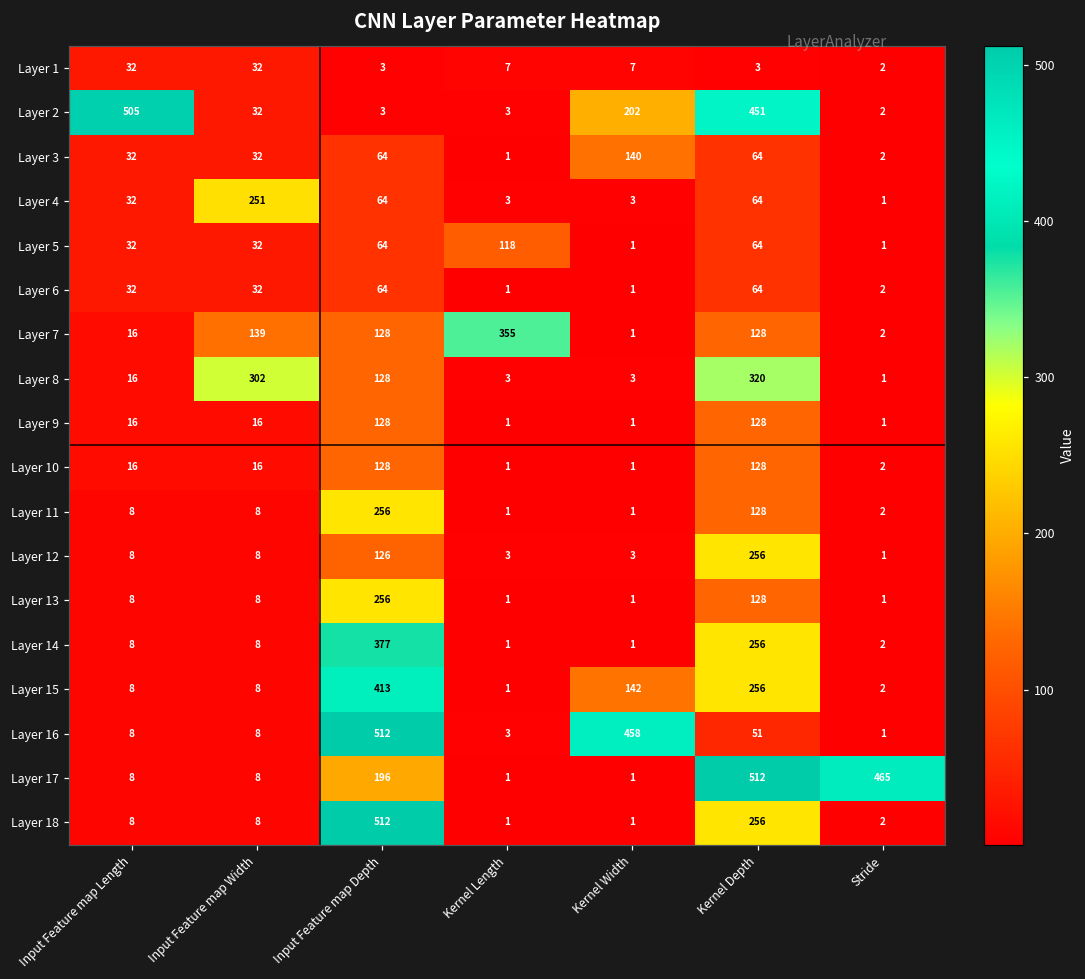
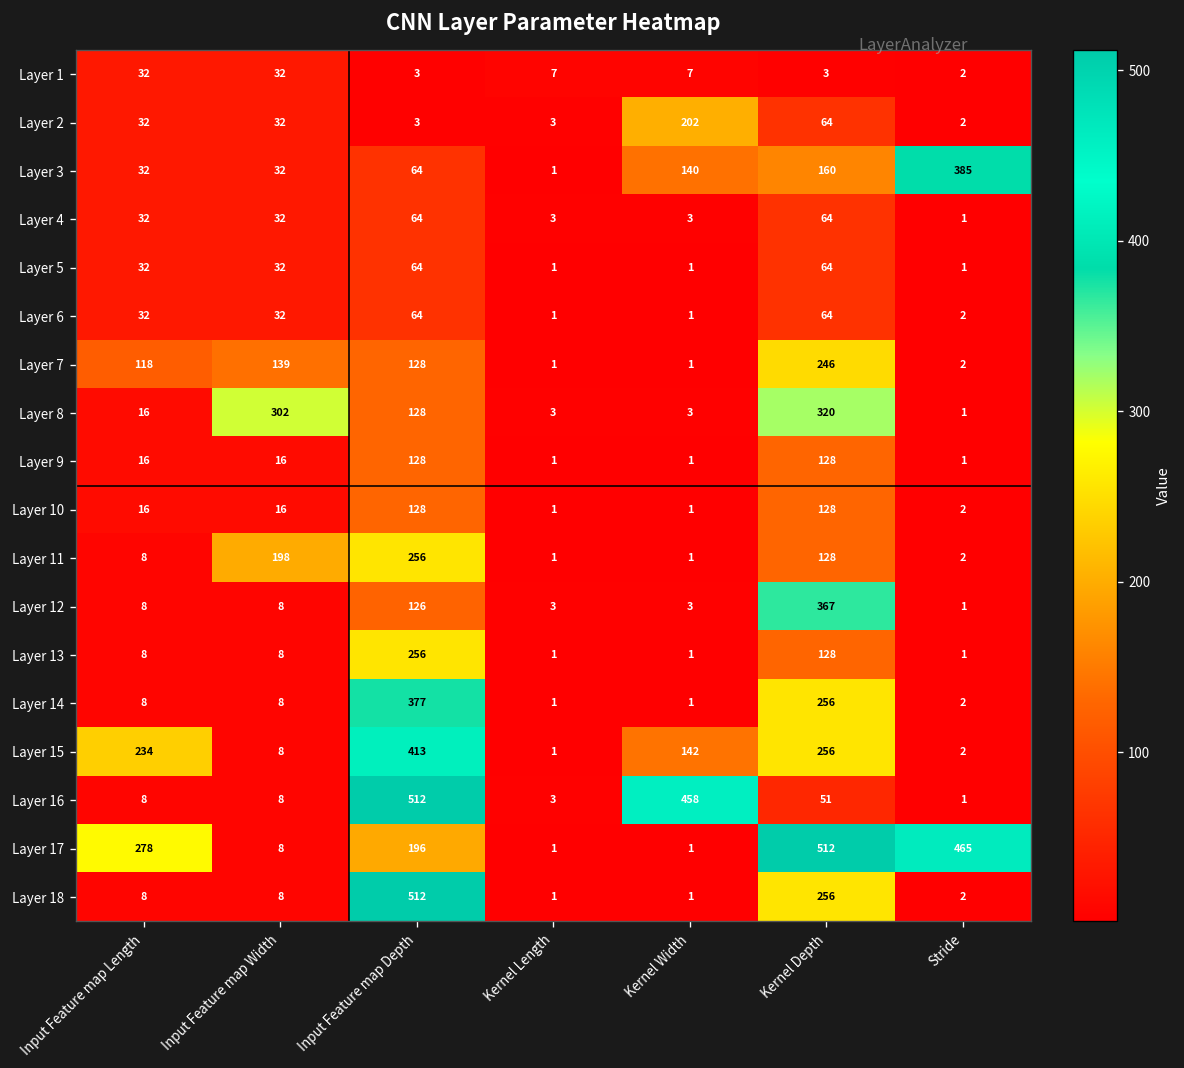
  {
    "Layer 1": {
      "Input Feature map Length": 32,
      "Input Feature map Width": 32,
      "Input Feature map Depth": 3,
      "Kernel Length": 7,
      "Kernel Width": 7,
      "Kernel Depth": 3,
      "Stride": 2
    },
    "Layer 2": {
-     "Input Feature map Length": 505,
+     "Input Feature map Length": 32,
      "Input Feature map Width": 32,
      "Input Feature map Depth": 3,
      "Kernel Length": 3,
      "Kernel Width": 202,
-     "Kernel Depth": 451,
+     "Kernel Depth": 64,
      "Stride": 2
    },
    "Layer 3": {
      "Input Feature map Length": 32,
      "Input Feature map Width": 32,
      "Input Feature map Depth": 64,
      "Kernel Length": 1,
      "Kernel Width": 140,
-     "Kernel Depth": 64,
-     "Stride": 2
+     "Kernel Depth": 160,
+     "Stride": 385
    },
    "Layer 4": {
      "Input Feature map Length": 32,
-     "Input Feature map Width": 251,
+     "Input Feature map Width": 32,
      "Input Feature map Depth": 64,
      "Kernel Length": 3,
      "Kernel Width": 3,
      "Kernel Depth": 64,
      "Stride": 1
    },
    "Layer 5": {
      "Input Feature map Length": 32,
      "Input Feature map Width": 32,
      "Input Feature map Depth": 64,
-     "Kernel Length": 118,
+     "Kernel Length": 1,
      "Kernel Width": 1,
      "Kernel Depth": 64,
      "Stride": 1
    },
    "Layer 6": {
      "Input Feature map Length": 32,
      "Input Feature map Width": 32,
      "Input Feature map Depth": 64,
      "Kernel Length": 1,
      "Kernel Width": 1,
      "Kernel Depth": 64,
      "Stride": 2
    },
    "Layer 7": {
-     "Input Feature map Length": 16,
+     "Input Feature map Length": 118,
      "Input Feature map Width": 139,
      "Input Feature map Depth": 128,
-     "Kernel Length": 355,
+     "Kernel Length": 1,
      "Kernel Width": 1,
-     "Kernel Depth": 128,
+     "Kernel Depth": 246,
      "Stride": 2
    },
    "Layer 8": {
      "Input Feature map Length": 16,
      "Input Feature map Width": 302,
      "Input Feature map Depth": 128,
      "Kernel Length": 3,
      "Kernel Width": 3,
      "Kernel Depth": 320,
      "Stride": 1
    },
    "Layer 9": {
      "Input Feature map Length": 16,
      "Input Feature map Width": 16,
      "Input Feature map Depth": 128,
      "Kernel Length": 1,
      "Kernel Width": 1,
      "Kernel Depth": 128,
      "Stride": 1
    },
    "Layer 10": {
      "Input Feature map Length": 16,
      "Input Feature map Width": 16,
      "Input Feature map Depth": 128,
      "Kernel Length": 1,
      "Kernel Width": 1,
      "Kernel Depth": 128,
      "Stride": 2
    },
    "Layer 11": {
      "Input Feature map Length": 8,
-     "Input Feature map Width": 8,
+     "Input Feature map Width": 198,
      "Input Feature map Depth": 256,
      "Kernel Length": 1,
      "Kernel Width": 1,
      "Kernel Depth": 128,
      "Stride": 2
    },
    "Layer 12": {
      "Input Feature map Length": 8,
      "Input Feature map Width": 8,
      "Input Feature map Depth": 126,
      "Kernel Length": 3,
      "Kernel Width": 3,
-     "Kernel Depth": 256,
+     "Kernel Depth": 367,
      "Stride": 1
    },
    "Layer 13": {
      "Input Feature map Length": 8,
      "Input Feature map Width": 8,
      "Input Feature map Depth": 256,
      "Kernel Length": 1,
      "Kernel Width": 1,
      "Kernel Depth": 128,
      "Stride": 1
    },
    "Layer 14": {
      "Input Feature map Length": 8,
      "Input Feature map Width": 8,
      "Input Feature map Depth": 377,
      "Kernel Length": 1,
      "Kernel Width": 1,
      "Kernel Depth": 256,
      "Stride": 2
    },
    "Layer 15": {
-     "Input Feature map Length": 8,
+     "Input Feature map Length": 234,
      "Input Feature map Width": 8,
      "Input Feature map Depth": 413,
      "Kernel Length": 1,
      "Kernel Width": 142,
      "Kernel Depth": 256,
      "Stride": 2
    },
    "Layer 16": {
      "Input Feature map Length": 8,
      "Input Feature map Width": 8,
      "Input Feature map Depth": 512,
      "Kernel Length": 3,
      "Kernel Width": 458,
      "Kernel Depth": 51,
      "Stride": 1
    },
    "Layer 17": {
-     "Input Feature map Length": 8,
+     "Input Feature map Length": 278,
      "Input Feature map Width": 8,
      "Input Feature map Depth": 196,
      "Kernel Length": 1,
      "Kernel Width": 1,
      "Kernel Depth": 512,
      "Stride": 465
    },
    "Layer 18": {
      "Input Feature map Length": 8,
      "Input Feature map Width": 8,
      "Input Feature map Depth": 512,
      "Kernel Length": 1,
      "Kernel Width": 1,
      "Kernel Depth": 256,
      "Stride": 2
    }
  }
